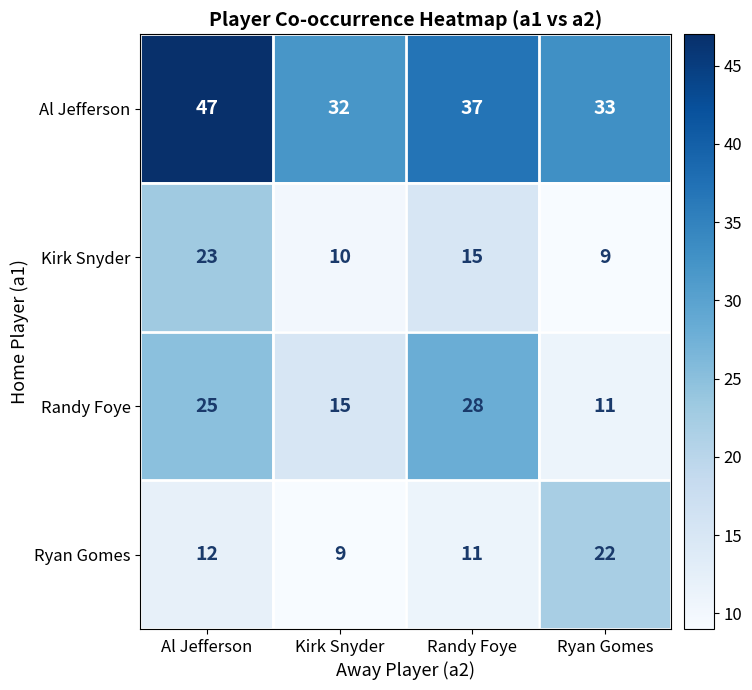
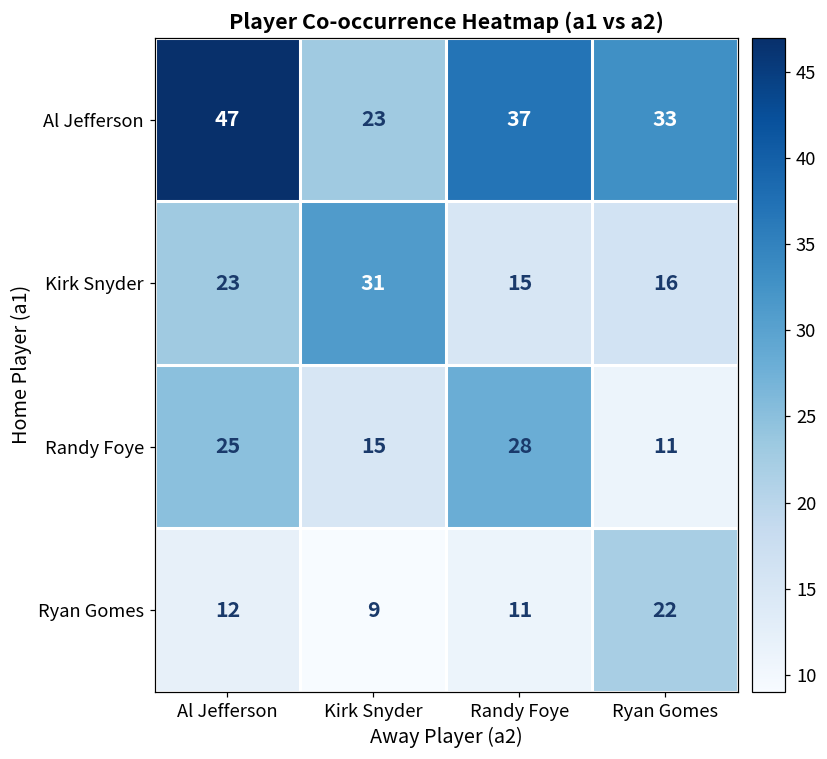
  {
    "Al Jefferson": {
      "Al Jefferson": 47,
-     "Kirk Snyder": 32,
+     "Kirk Snyder": 23,
      "Randy Foye": 37,
      "Ryan Gomes": 33
    },
    "Kirk Snyder": {
      "Al Jefferson": 23,
-     "Kirk Snyder": 10,
+     "Kirk Snyder": 31,
      "Randy Foye": 15,
-     "Ryan Gomes": 9
+     "Ryan Gomes": 16
    },
    "Randy Foye": {
      "Al Jefferson": 25,
      "Kirk Snyder": 15,
      "Randy Foye": 28,
      "Ryan Gomes": 11
    },
    "Ryan Gomes": {
      "Al Jefferson": 12,
      "Kirk Snyder": 9,
      "Randy Foye": 11,
      "Ryan Gomes": 22
    }
  }
